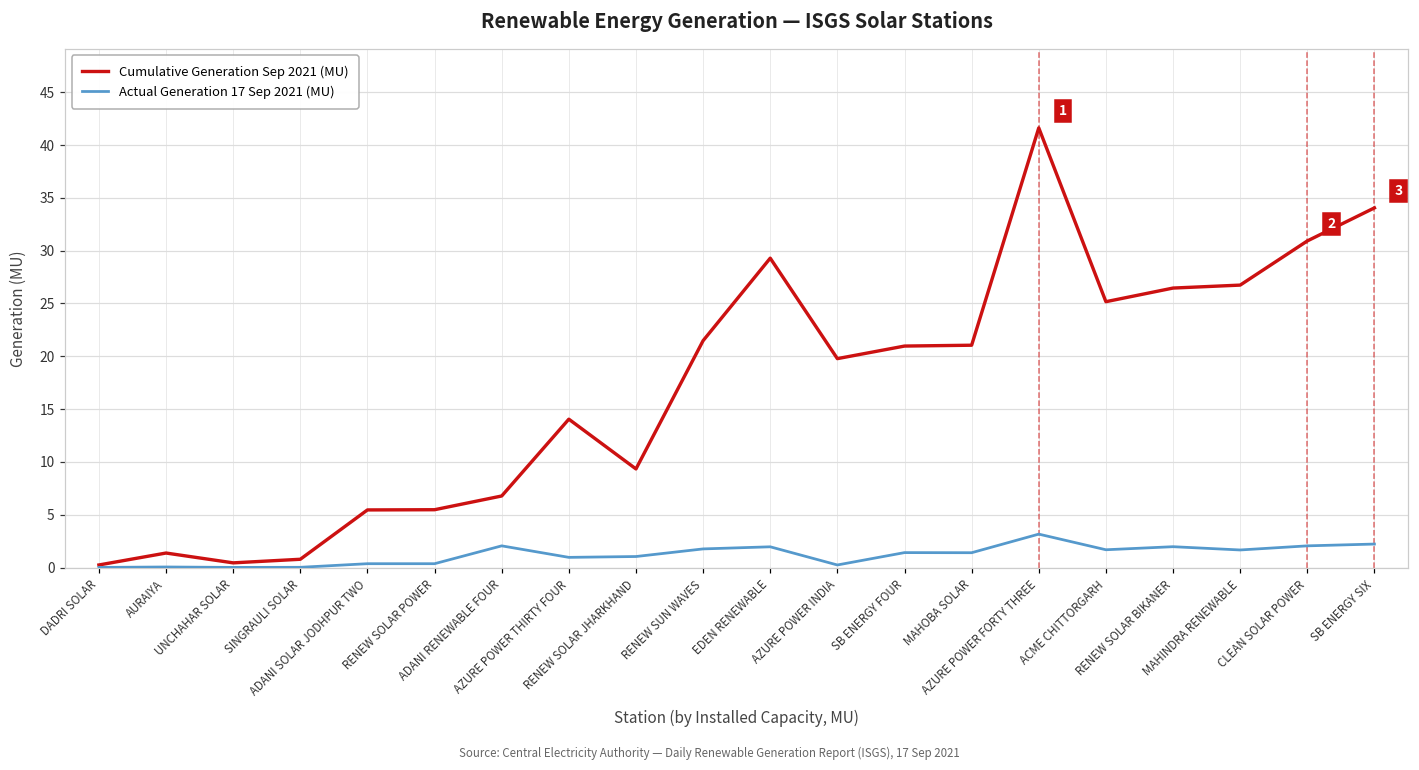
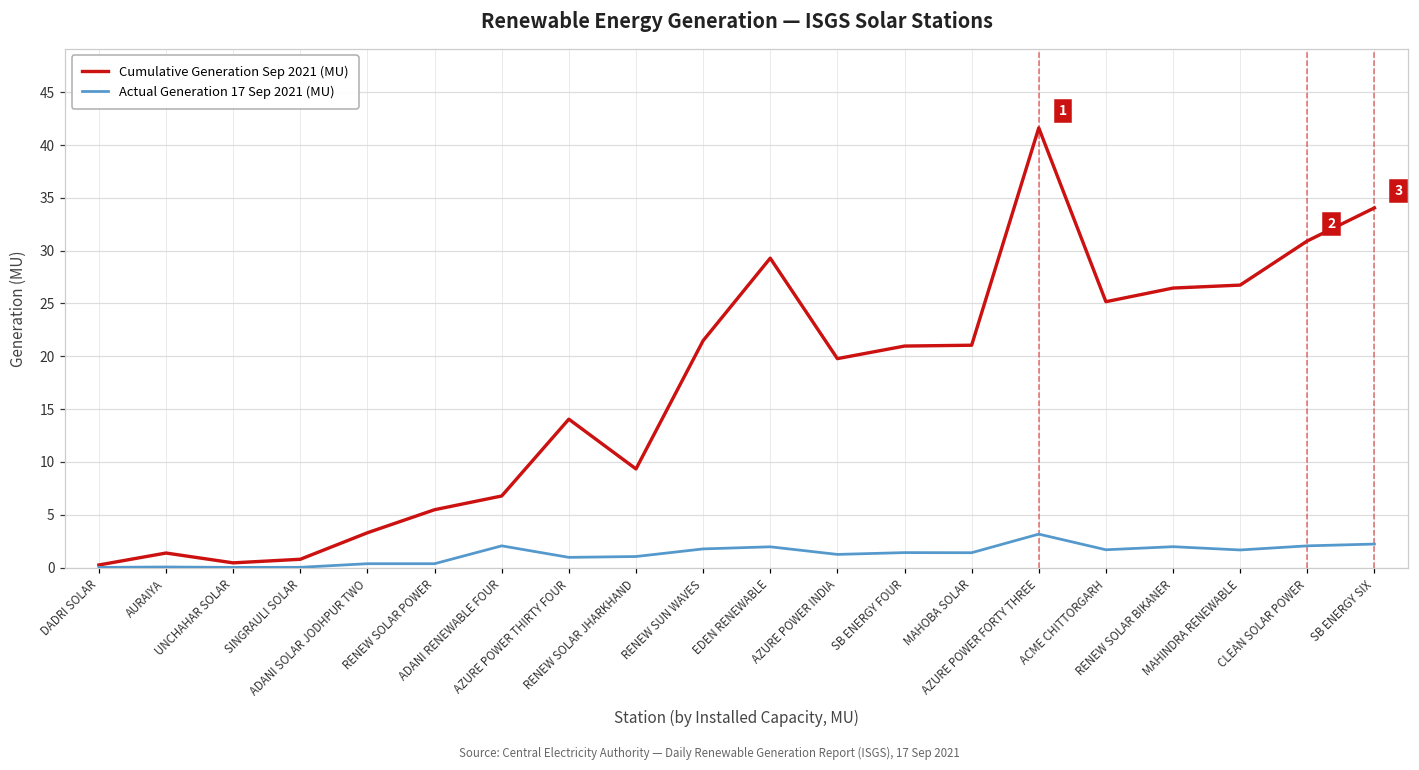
  {
    "Cumulative Generation Sep 2021 (MU)": {
      "AURAIYA": 1,
      "UNCHAHAR SOLAR": 0,
      "SINGRAULI SOLAR": 1,
-     "ADANI SOLAR JODHPUR TWO": 5,
+     "ADANI SOLAR JODHPUR TWO": 3,
      "RENEW SOLAR POWER": 5,
      "ADANI RENEWABLE FOUR": 7,
      "AZURE POWER THIRTY FOUR": 14,
      "RENEW SOLAR JHARKHAND": 9,
      "RENEW SUN WAVES": 21,
      "EDEN RENEWABLE": 29,
      "AZURE POWER INDIA": 20,
      "SB ENERGY FOUR": 21,
      "MAHOBA SOLAR": 21,
      "ACME CHITTORGARH": 25,
      "RENEW SOLAR BIKANER": 26,
      "MAHINDRA RENEWABLE": 27
    },
    "Actual Generation 17 Sep 2021 (MU)": {
      "AURAIYA": 0,
      "UNCHAHAR SOLAR": 0,
      "SINGRAULI SOLAR": 0,
      "ADANI SOLAR JODHPUR TWO": 0,
      "RENEW SOLAR POWER": 0,
      "ADANI RENEWABLE FOUR": 2,
      "AZURE POWER THIRTY FOUR": 1,
      "RENEW SOLAR JHARKHAND": 1,
      "RENEW SUN WAVES": 2,
      "EDEN RENEWABLE": 2,
-     "AZURE POWER INDIA": 0,
+     "AZURE POWER INDIA": 1,
      "SB ENERGY FOUR": 1,
      "MAHOBA SOLAR": 1,
      "AZURE POWER FORTY THREE": 3,
      "ACME CHITTORGARH": 2,
      "RENEW SOLAR BIKANER": 2,
      "MAHINDRA RENEWABLE": 2,
      "CLEAN SOLAR POWER": 2,
      "SB ENERGY SIX": 2
    }
  }
